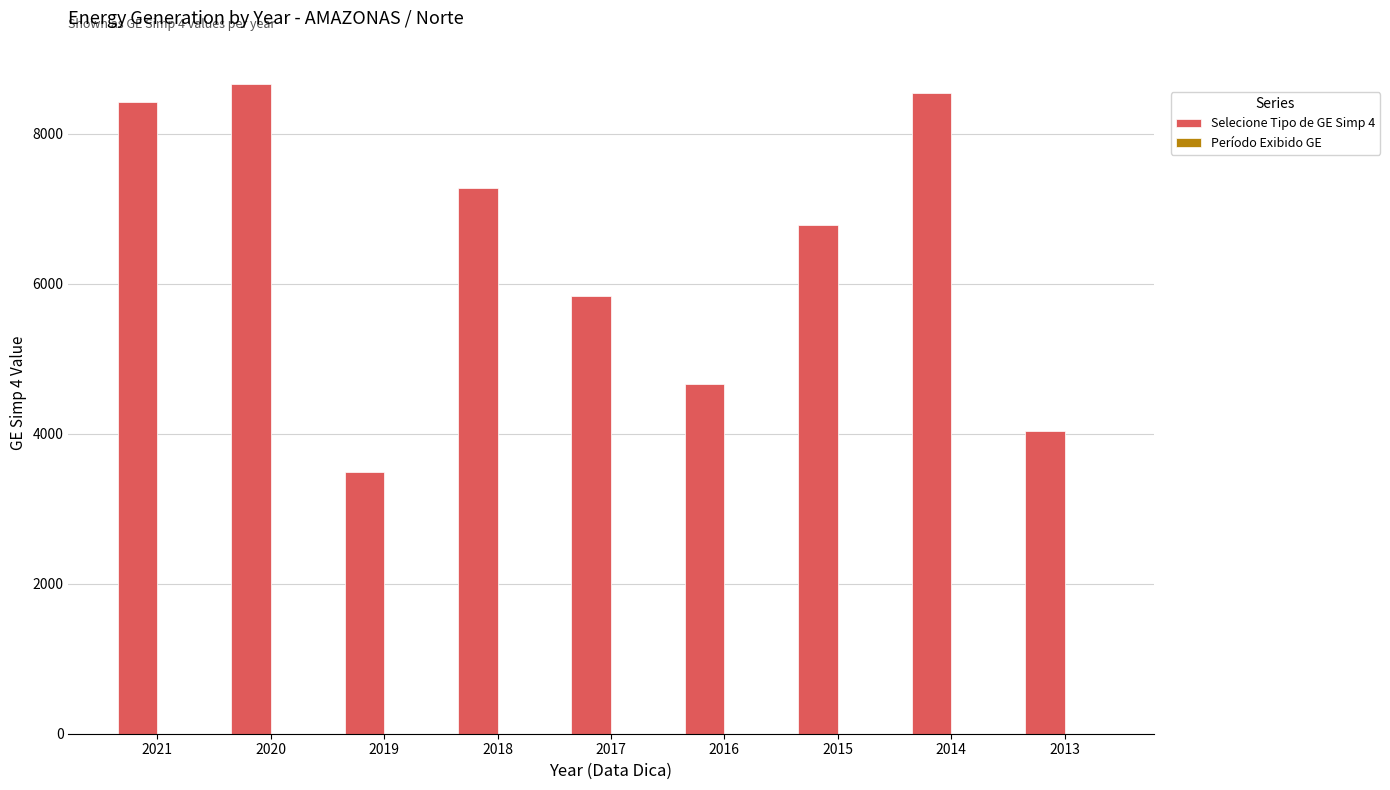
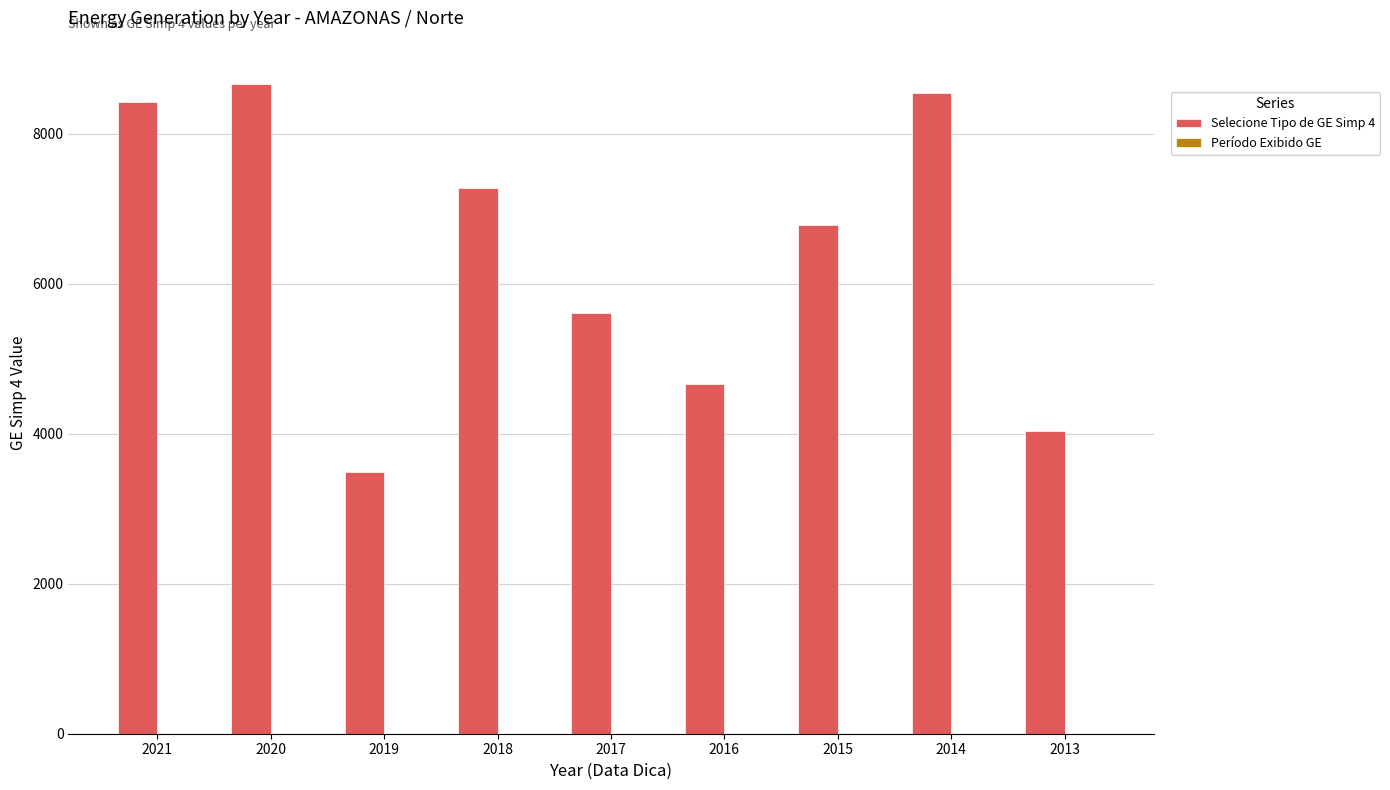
  {
    "Selecione Tipo de GE Simp 4": {
      "2021": 8400,
      "2020": 8700,
      "2019": 3500,
      "2018": 7300,
-     "2017": 5800,
+     "2017": 5600,
      "2016": 4700,
      "2015": 6800,
      "2014": 8500,
      "2013": 4000
    }
  }
